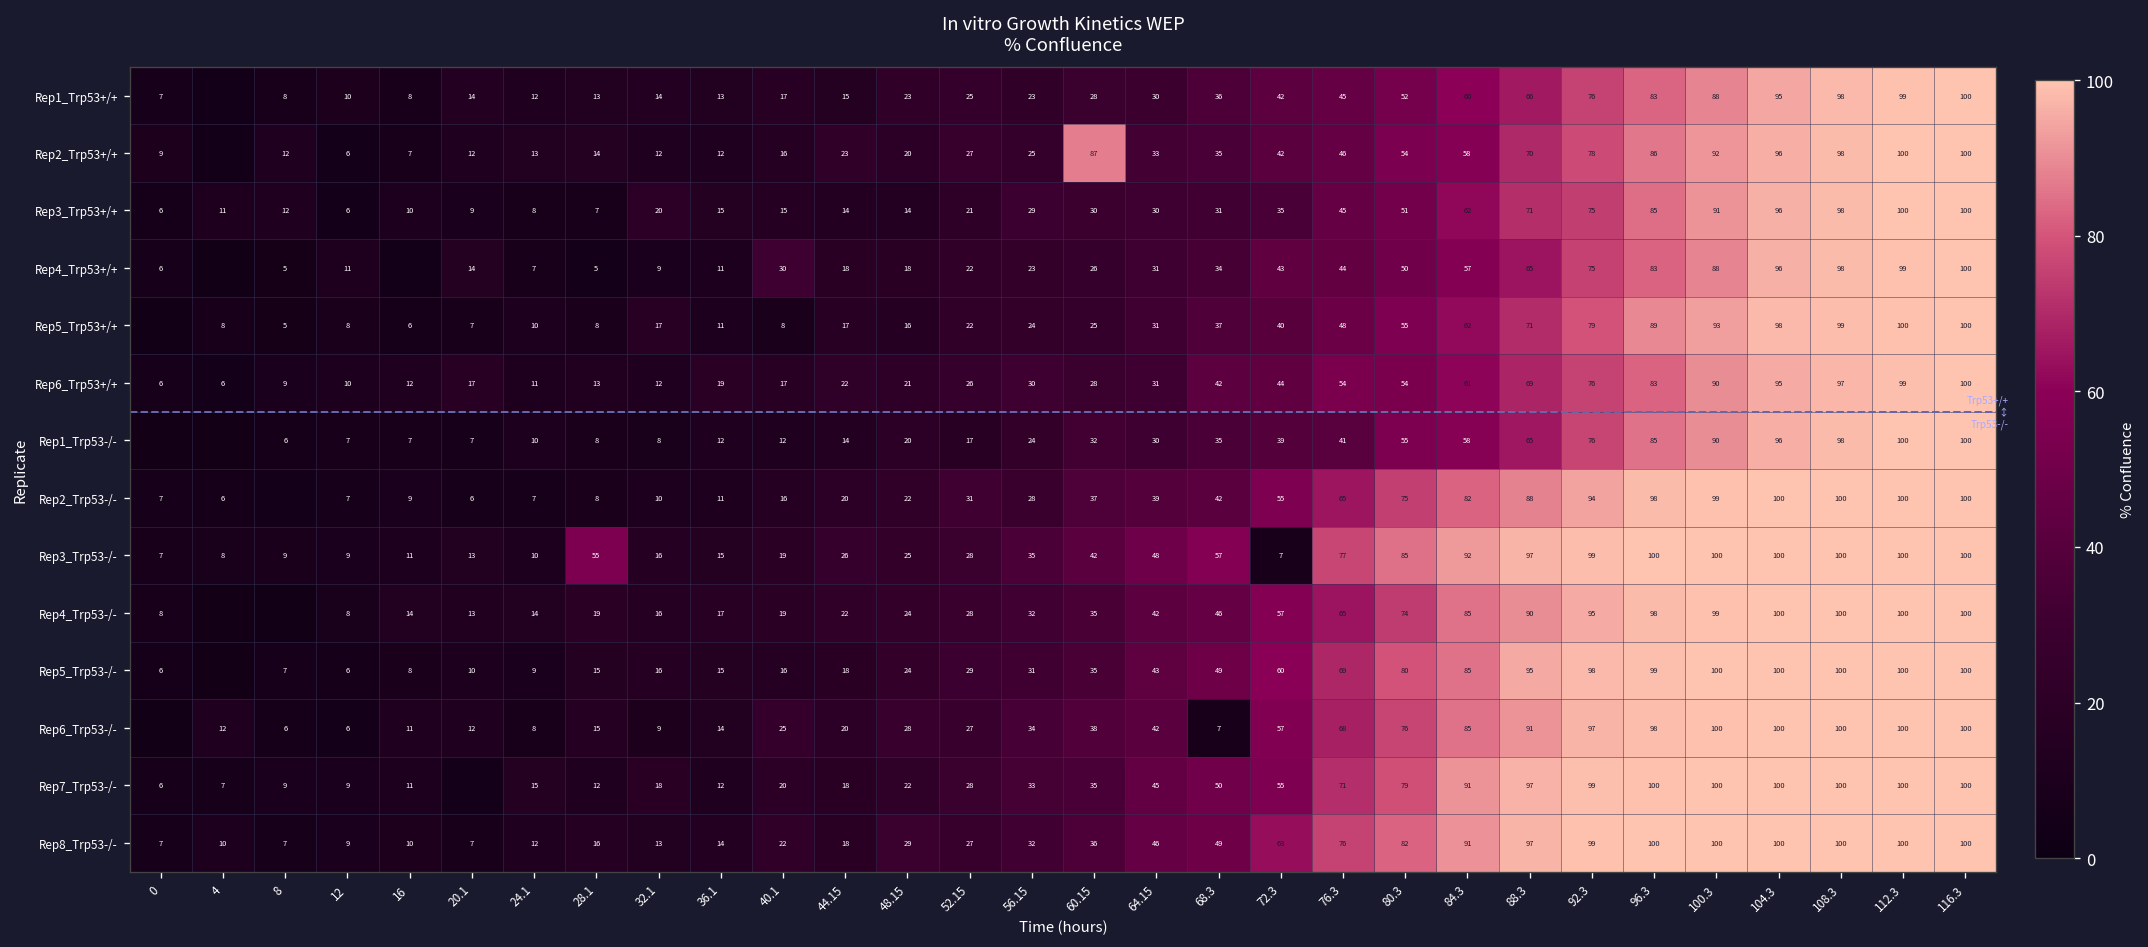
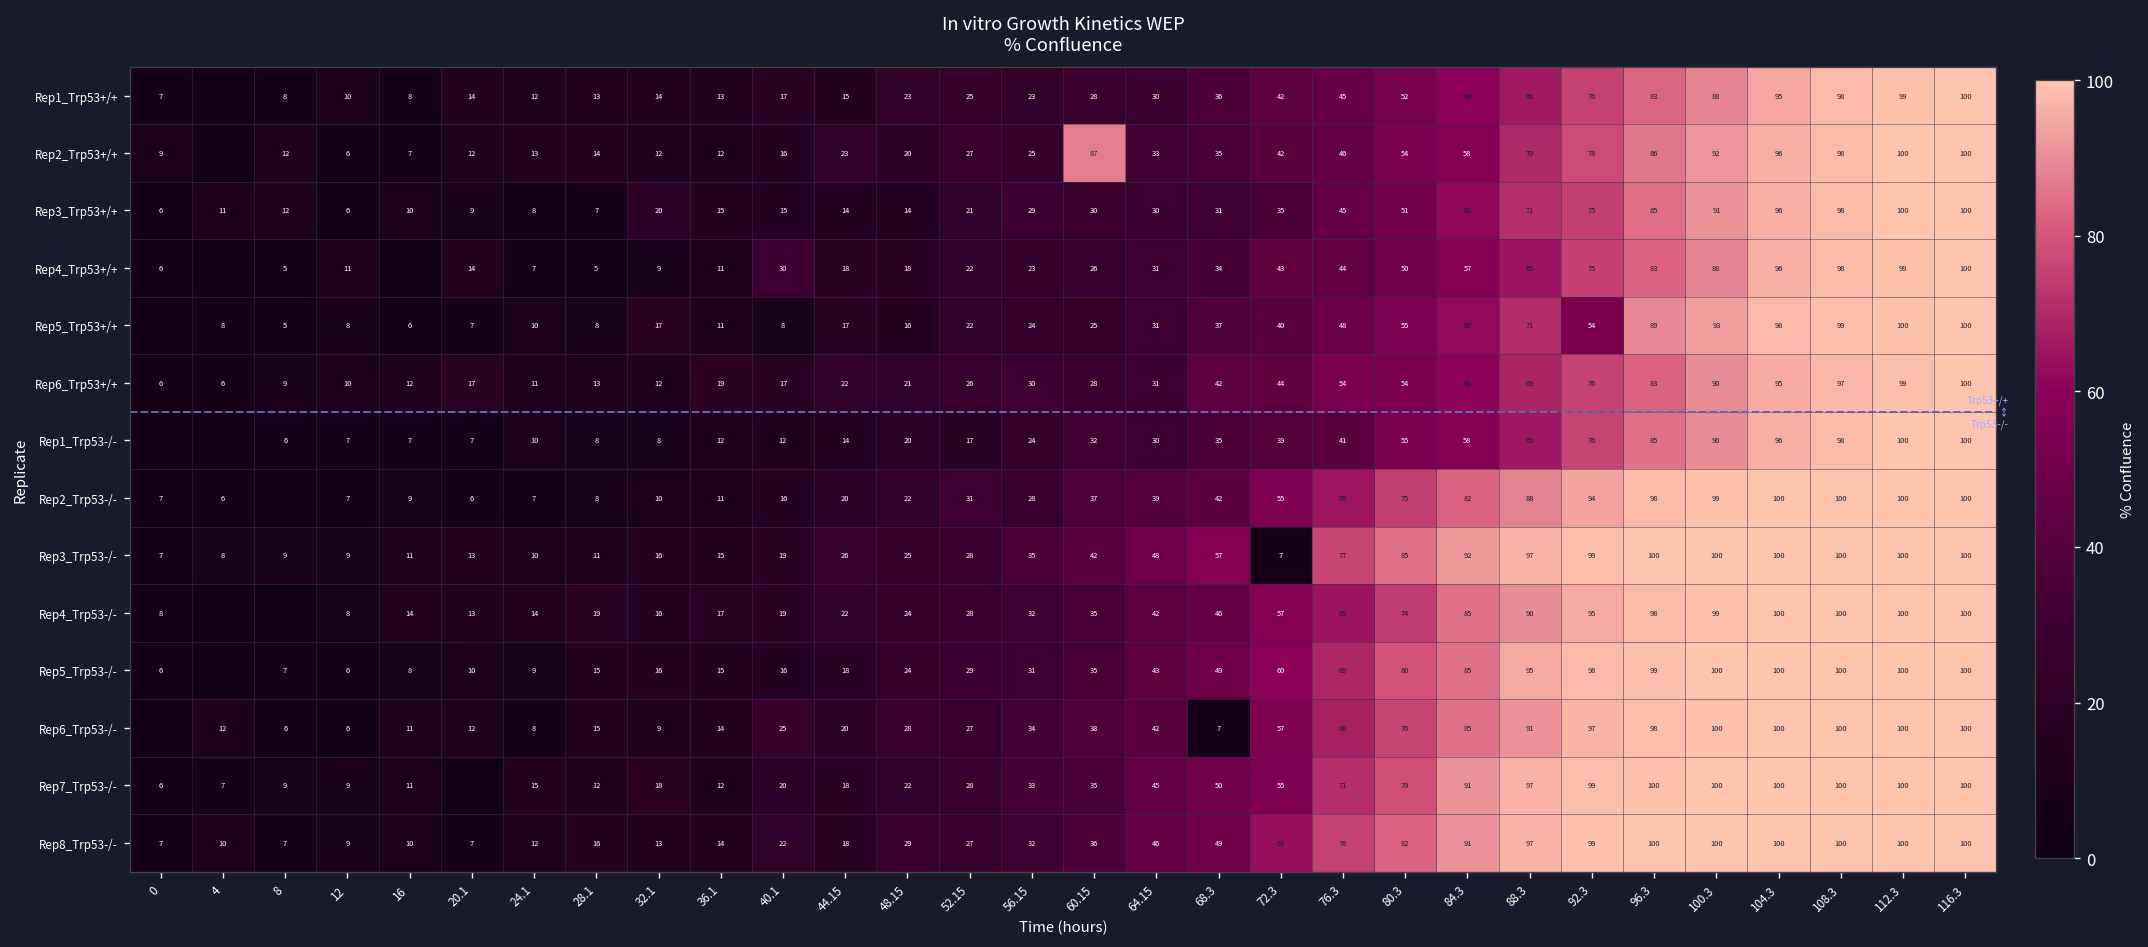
  {
    "Rep5_Trp53+/+": {
      "4": 8,
      "8": 5,
      "12": 8,
      "16": 6,
      "20.1": 7,
      "24.1": 10,
      "28.1": 8,
      "32.1": 17,
      "36.1": 11,
      "40.1": 8,
      "44.15": 17,
      "48.15": 16,
      "52.15": 22,
      "56.15": 24,
      "60.15": 25,
      "64.15": 31,
      "68.3": 37,
      "72.3": 40,
      "76.3": 48,
      "80.3": 55,
      "84.3": 62,
      "88.3": 71,
-     "92.3": 79,
+     "92.3": 54,
      "96.3": 89,
      "100.3": 93,
      "104.3": 98,
      "108.3": 99,
      "112.3": 100,
      "116.3": 100
    },
    "Rep3_Trp53-/-": {
      "0": 7,
      "4": 8,
      "8": 9,
      "12": 9,
      "16": 11,
      "20.1": 13,
      "24.1": 10,
-     "28.1": 55,
+     "28.1": 11,
      "32.1": 16,
      "36.1": 15,
      "40.1": 19,
      "44.15": 26,
      "48.15": 25,
      "52.15": 28,
      "56.15": 35,
      "60.15": 42,
      "64.15": 48,
      "68.3": 57,
      "72.3": 7,
      "76.3": 77,
      "80.3": 85,
      "84.3": 92,
      "88.3": 97,
      "92.3": 99,
      "96.3": 100,
      "100.3": 100,
      "104.3": 100,
      "108.3": 100,
      "112.3": 100,
      "116.3": 100
    }
  }
